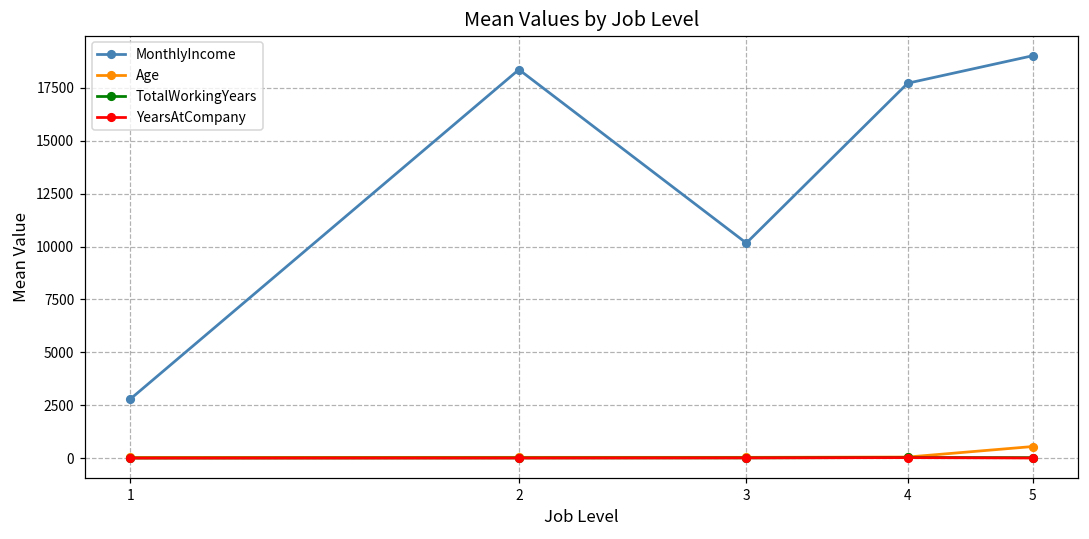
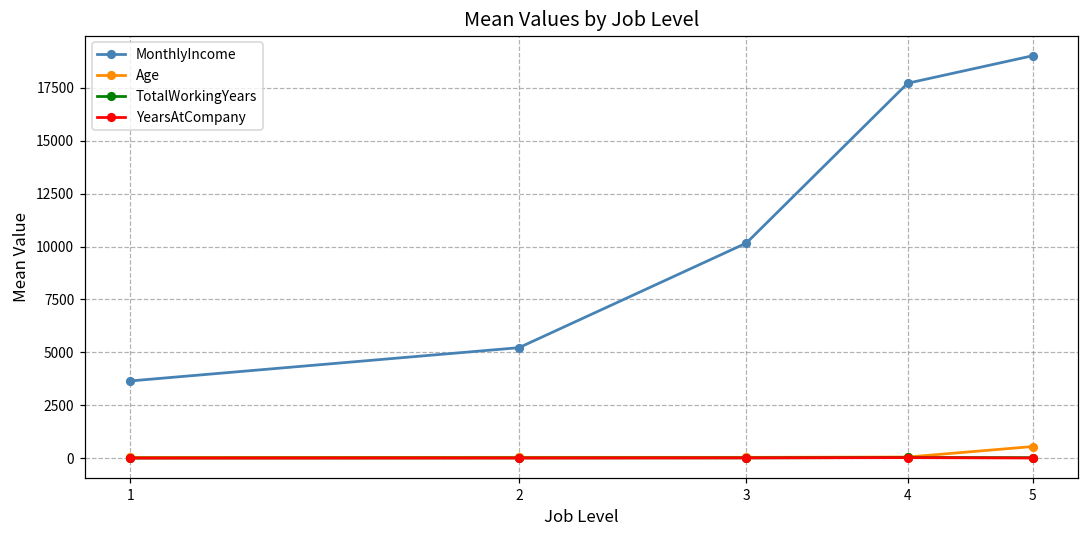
  {
    "MonthlyIncome": {
-     "1": 2800,
-     "2": 18400,
+     "1": 3600,
+     "2": 5200,
      "3": 10200,
      "4": 17700,
      "5": 19000
    },
    "Age": {
      "5": 500
    },
    "YearsAtCompany": {
      "5": 0
    }
  }
